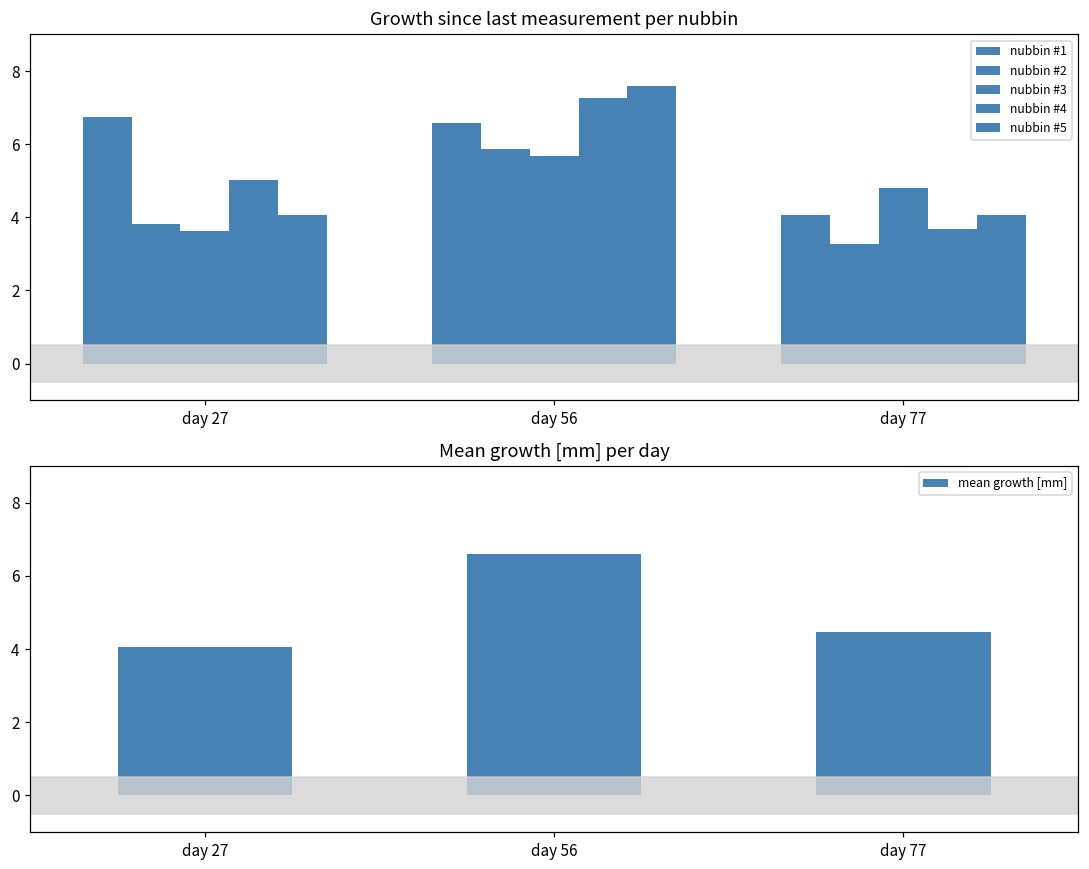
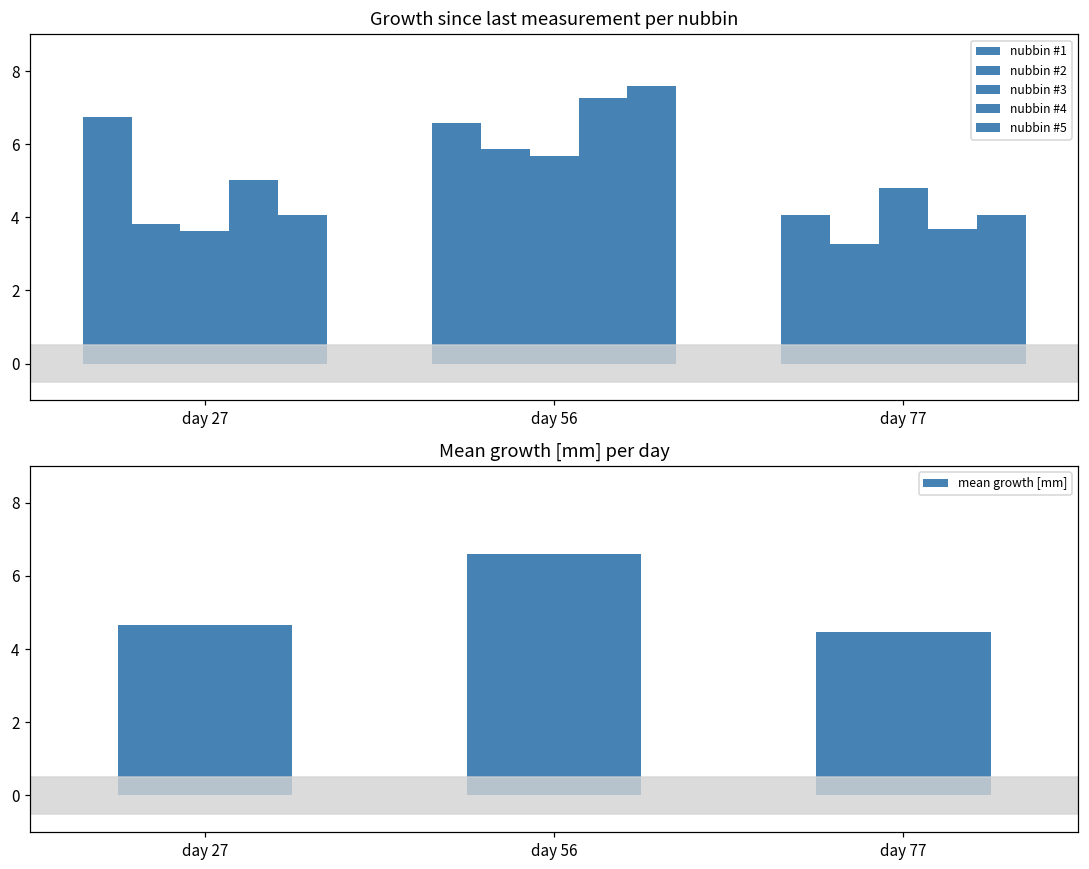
  {
    "Mean growth [mm] per day": {
-     "day 27": 4.1,
+     "day 27": 4.6,
      "day 56": 6.6,
      "day 77": 4.5
    }
  }
